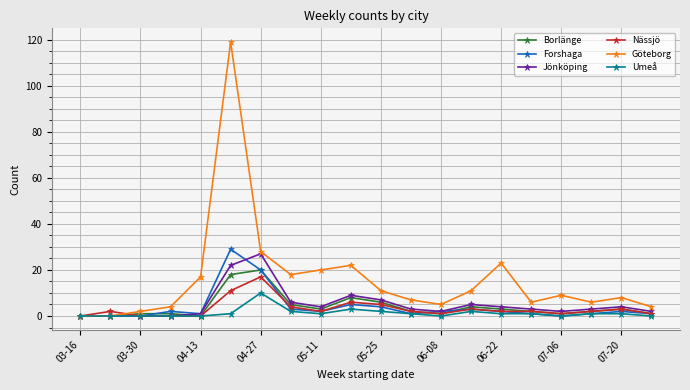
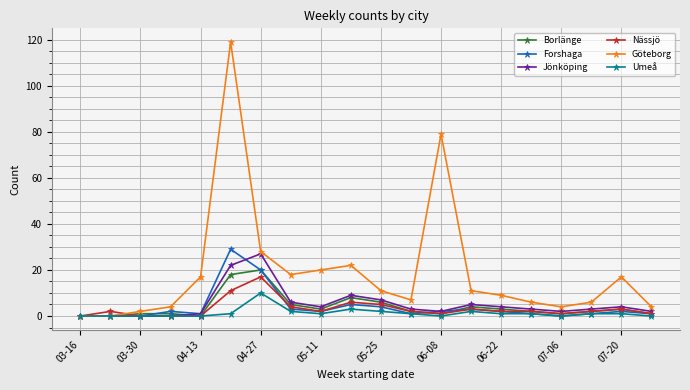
  {
    "Nässjö": {
      "04-27": 17
    },
    "Göteborg": {
      "04-13": 17,
      "05-11": 20,
      "05-25": 11,
-     "06-08": 5,
-     "06-22": 23,
-     "07-06": 9,
-     "07-20": 8
+     "06-08": 79,
+     "06-22": 9,
+     "07-06": 4,
+     "07-20": 17
    },
    "Umeå": {
      "04-27": 10,
      "05-25": 2
    }
  }
